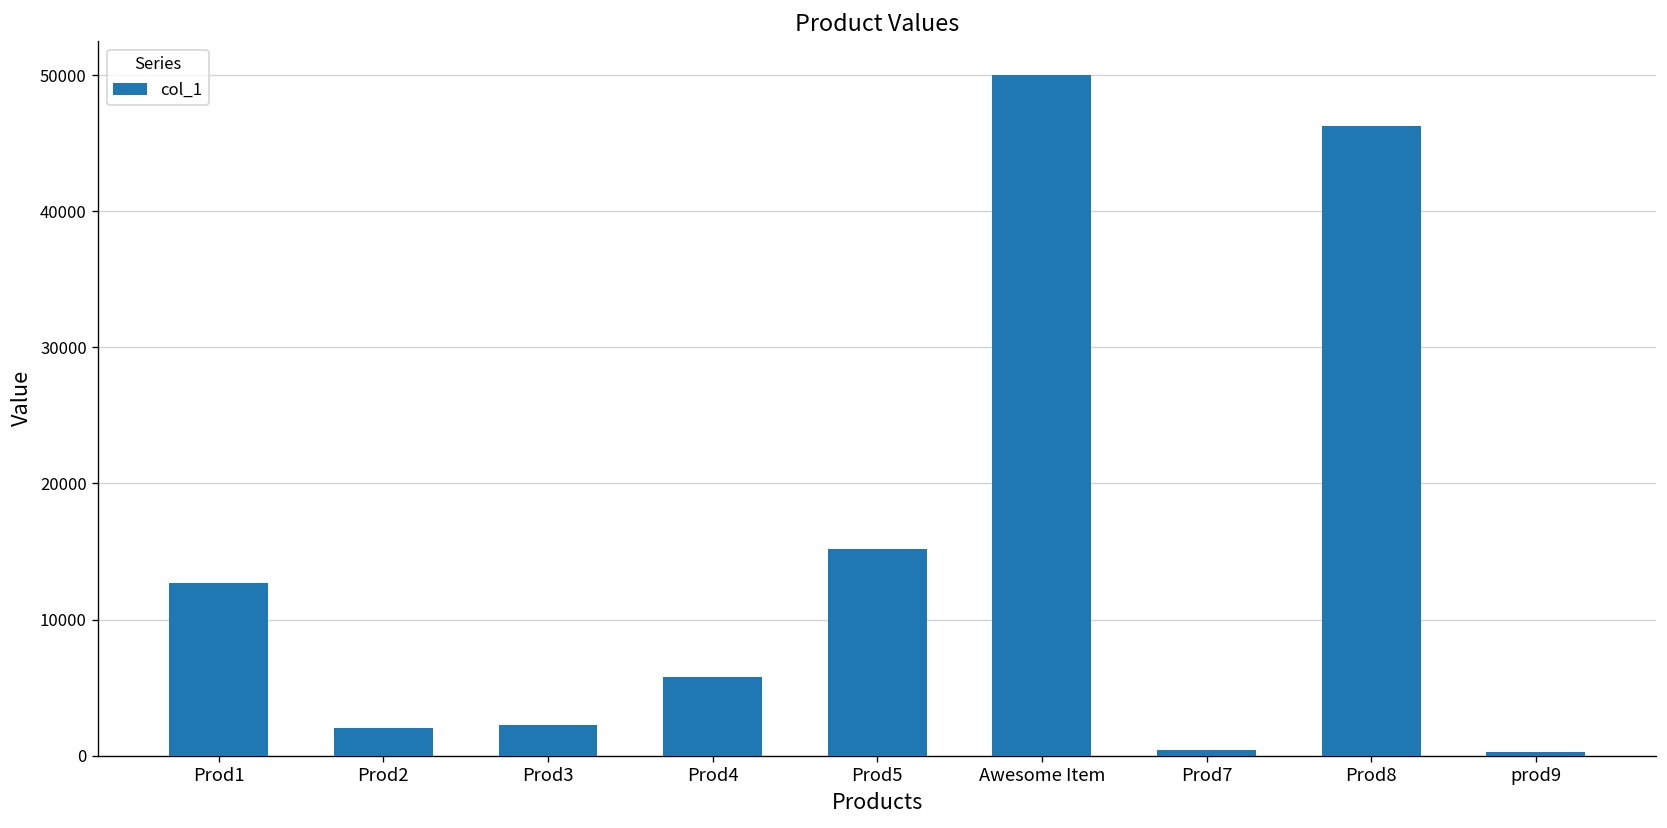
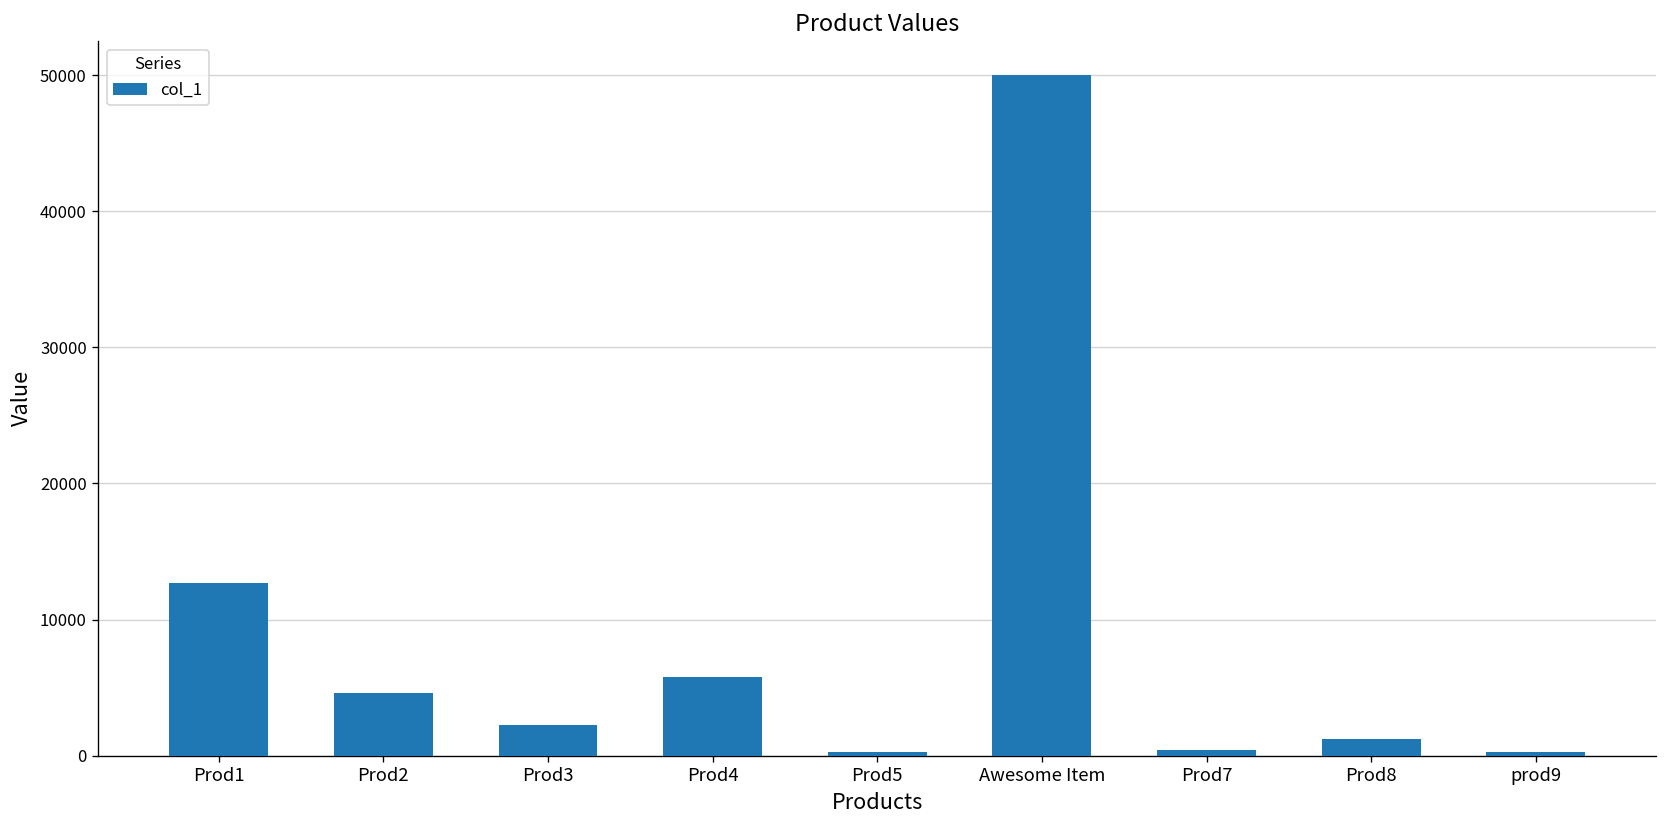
  {
    "Prod1": 12700,
-   "Prod2": 2000,
+   "Prod2": 4600,
    "Prod3": 2200,
    "Prod4": 5800,
-   "Prod5": 15200,
+   "Prod5": 300,
    "Awesome Item": 50000,
    "Prod7": 500,
-   "Prod8": 46300,
+   "Prod8": 1200,
    "prod9": 200
  }
